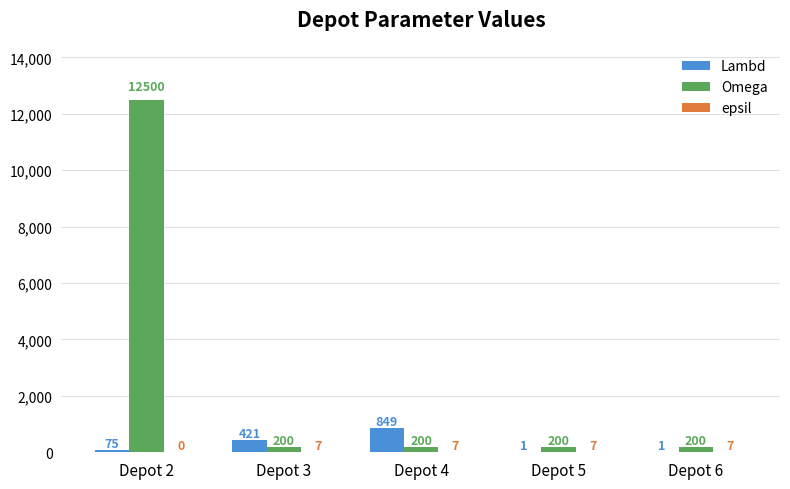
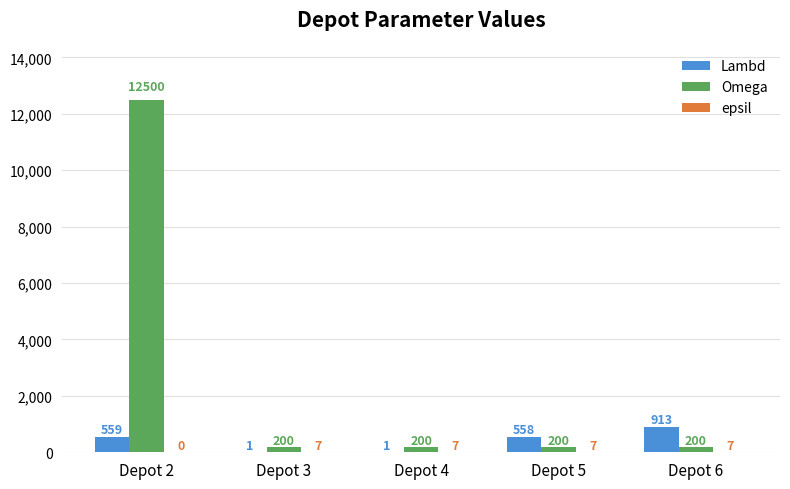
  {
    "Lambd": {
-     "Depot 2": 75,
-     "Depot 3": 421,
-     "Depot 4": 849,
-     "Depot 5": 1,
-     "Depot 6": 1
+     "Depot 2": 559,
+     "Depot 3": 1,
+     "Depot 4": 1,
+     "Depot 5": 558,
+     "Depot 6": 913
    },
    "Omega": {
      "Depot 2": 12500,
      "Depot 3": 200,
      "Depot 4": 200,
      "Depot 5": 200,
      "Depot 6": 200
    },
    "epsil": {
      "Depot 2": 0,
      "Depot 3": 7,
      "Depot 4": 7,
      "Depot 5": 7,
      "Depot 6": 7
    }
  }
